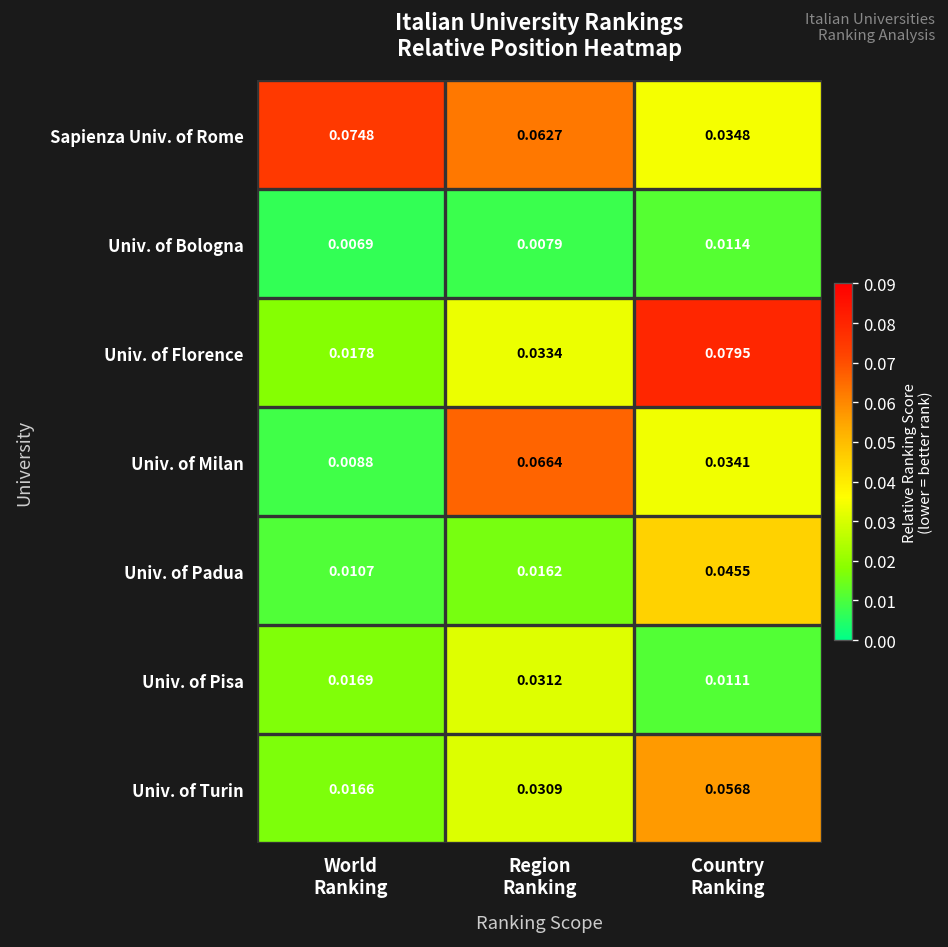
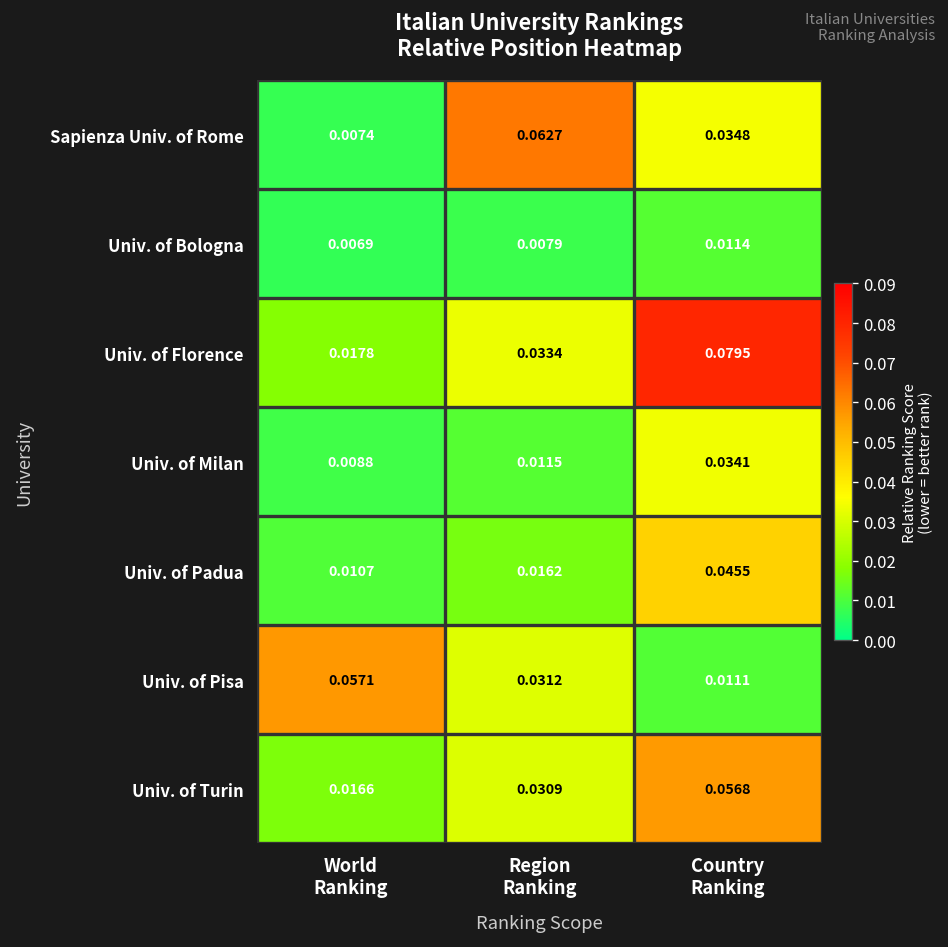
  {
    "Sapienza Univ. of Rome": {
-     "World Ranking": 0.0748,
+     "World Ranking": 0.0074,
      "Region Ranking": 0.0627,
      "Country Ranking": 0.0348
    },
    "Univ. of Bologna": {
      "World Ranking": 0.0069,
      "Region Ranking": 0.0079,
      "Country Ranking": 0.0114
    },
    "Univ. of Florence": {
      "World Ranking": 0.0178,
      "Region Ranking": 0.0334,
      "Country Ranking": 0.0795
    },
    "Univ. of Milan": {
      "World Ranking": 0.0088,
-     "Region Ranking": 0.0664,
+     "Region Ranking": 0.0115,
      "Country Ranking": 0.0341
    },
    "Univ. of Padua": {
      "World Ranking": 0.0107,
      "Region Ranking": 0.0162,
      "Country Ranking": 0.0455
    },
    "Univ. of Pisa": {
-     "World Ranking": 0.0169,
+     "World Ranking": 0.0571,
      "Region Ranking": 0.0312,
      "Country Ranking": 0.0111
    },
    "Univ. of Turin": {
      "World Ranking": 0.0166,
      "Region Ranking": 0.0309,
      "Country Ranking": 0.0568
    }
  }
